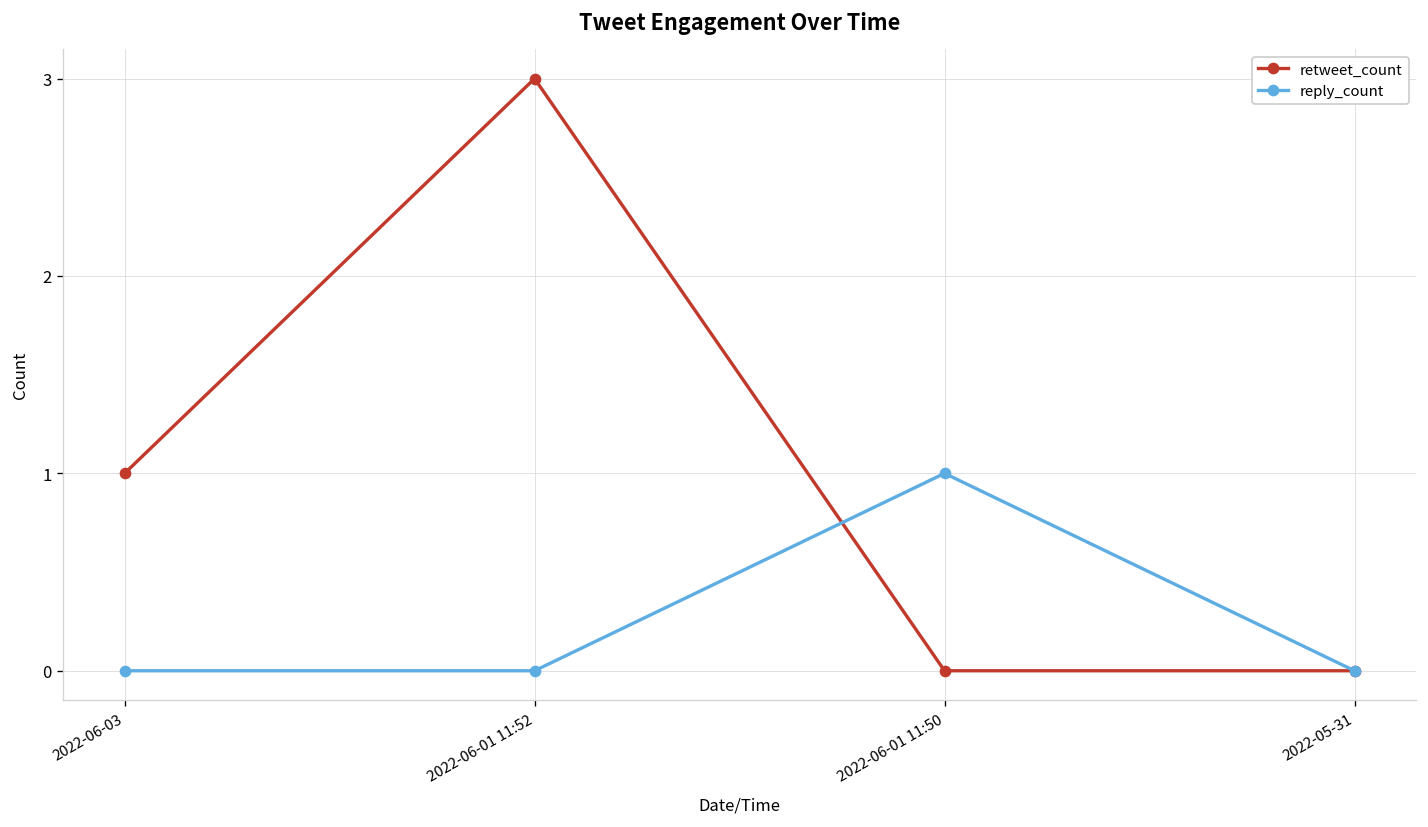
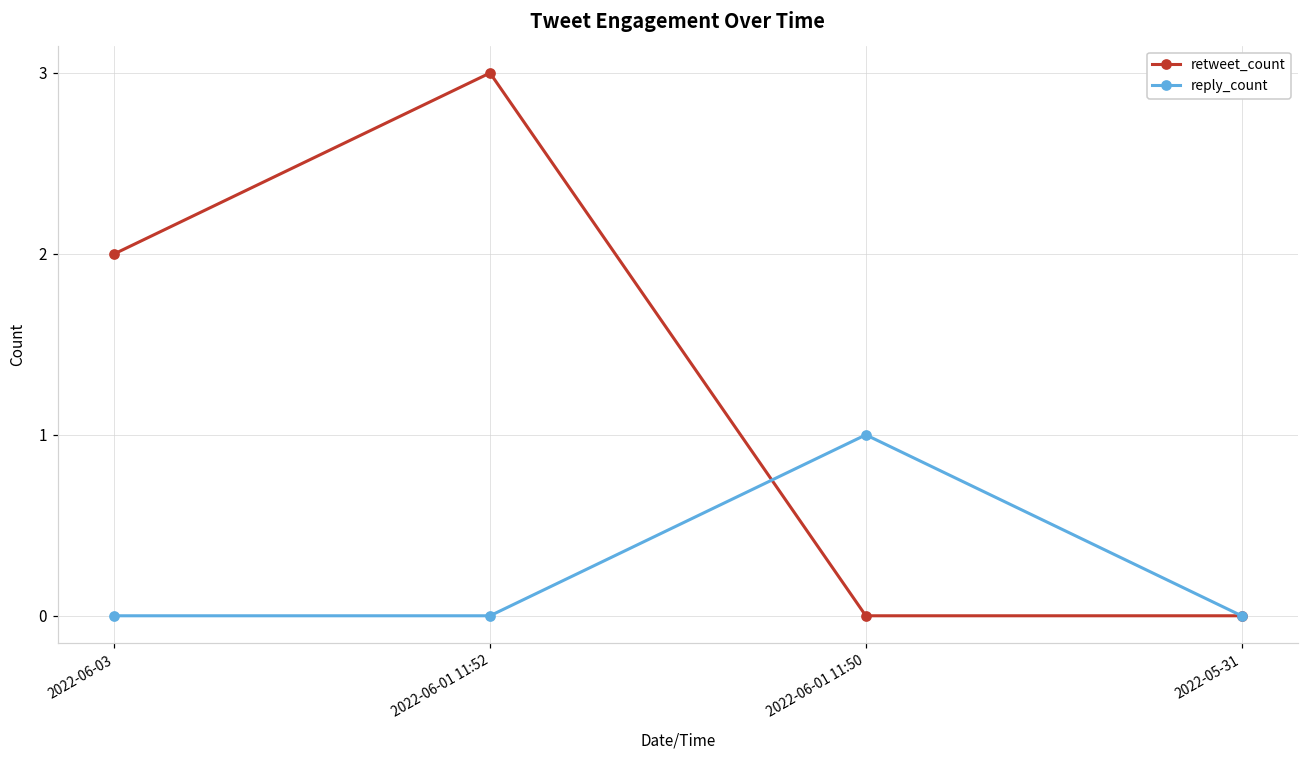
  {
    "retweet_count": {
-     "2022-06-03": 1,
+     "2022-06-03": 2,
      "2022-06-01 11:52": 3,
      "2022-06-01 11:50": 0
    },
    "reply_count": {
      "2022-06-03": 0,
      "2022-06-01 11:52": 0,
      "2022-06-01 11:50": 1
    }
  }
